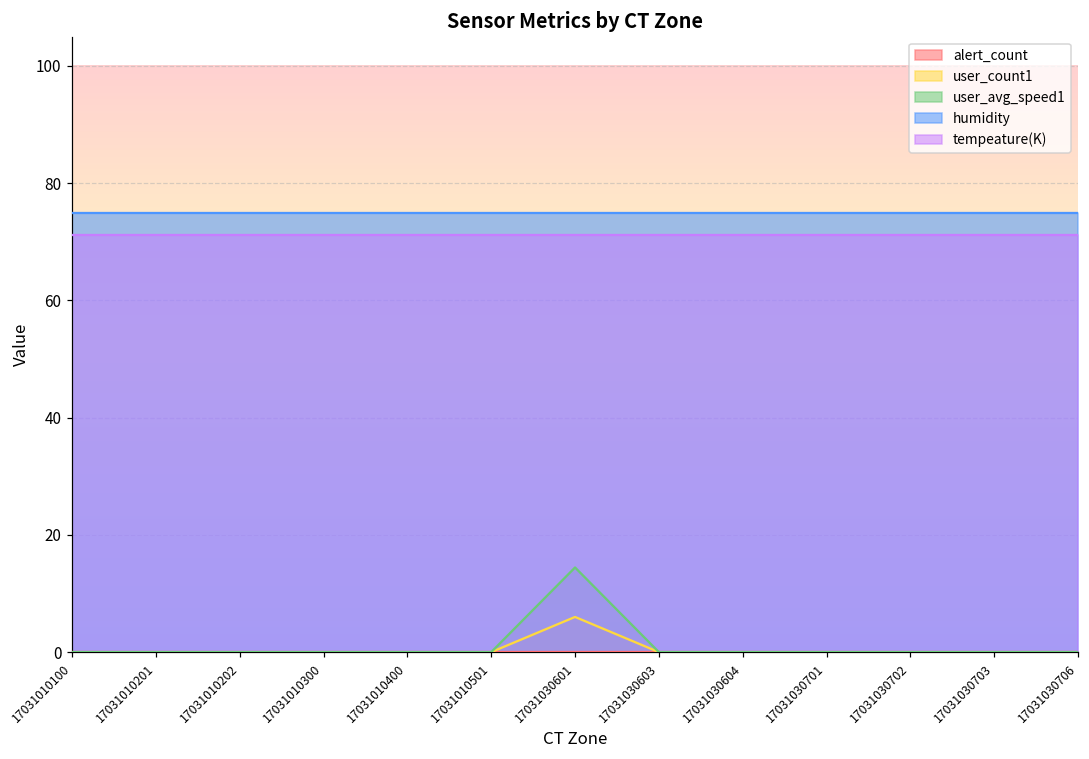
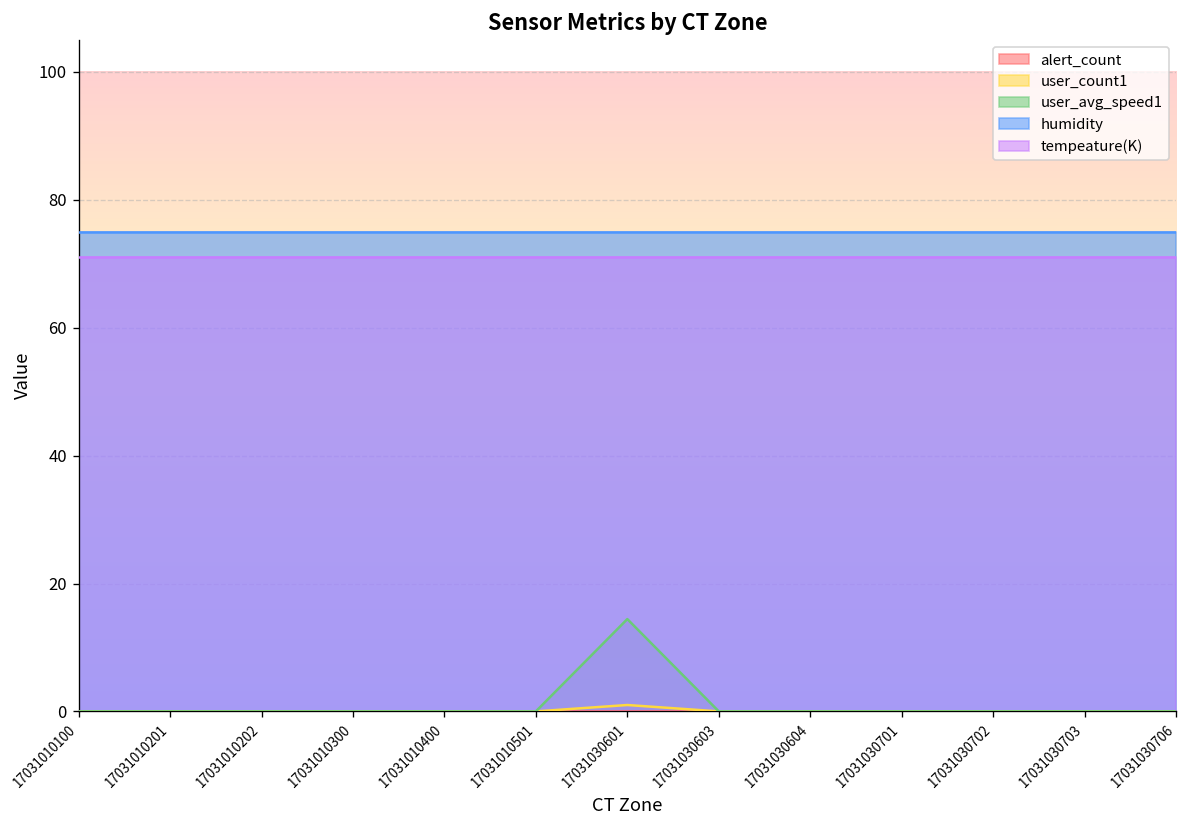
  {
    "alert_count": {
      "17031030601": 0
    },
    "user_count1": {
-     "17031030601": 6
+     "17031030601": 1
    },
    "user_avg_speed1": {
      "17031030601": 14
    },
    "humidity": {
      "17031010100": 75,
      "17031010201": 75,
      "17031010202": 75,
      "17031010300": 75,
      "17031010400": 75,
      "17031010501": 75,
      "17031030601": 75,
      "17031030603": 75,
      "17031030604": 75,
      "17031030701": 75,
      "17031030702": 75,
      "17031030703": 75,
      "17031030706": 75
    },
    "tempeature(K)": {
      "17031010100": 71,
      "17031010201": 71,
      "17031010202": 71,
      "17031010300": 71,
      "17031010400": 71,
      "17031010501": 71,
      "17031030601": 71,
      "17031030603": 71,
      "17031030604": 71,
      "17031030701": 71,
      "17031030702": 71,
      "17031030703": 71,
      "17031030706": 71
    }
  }
